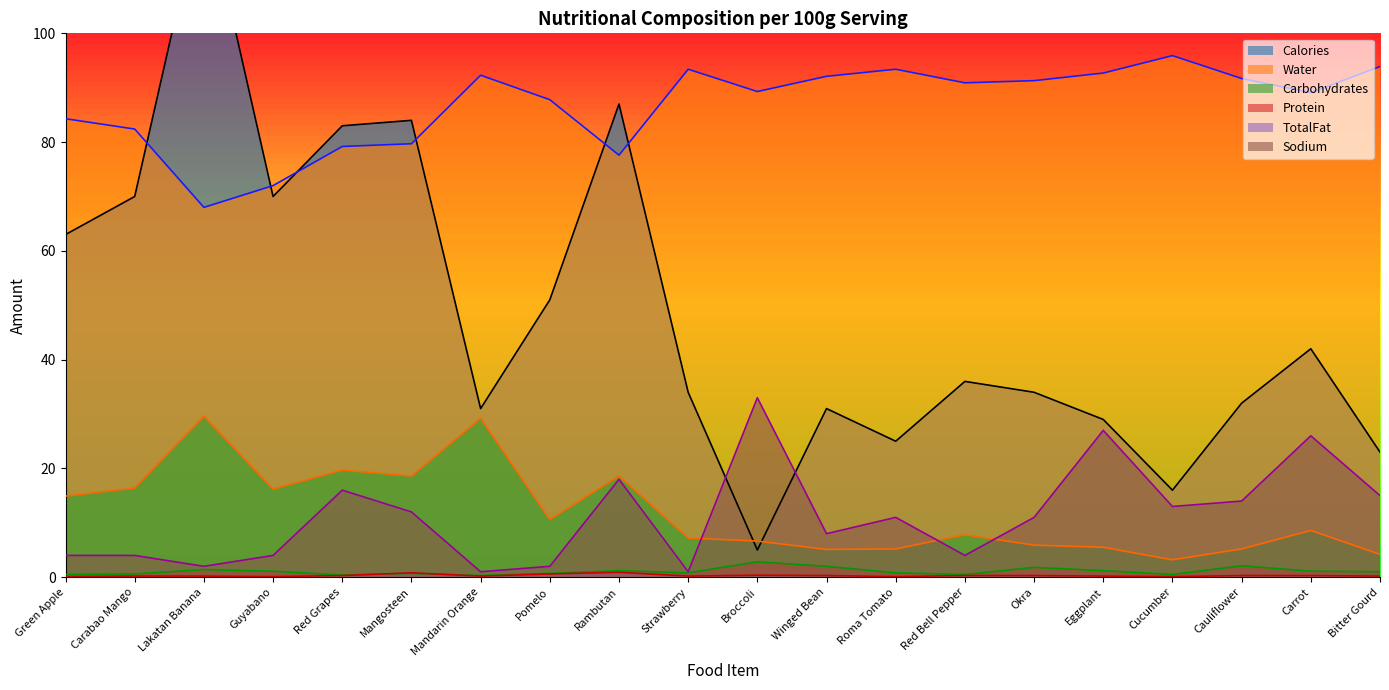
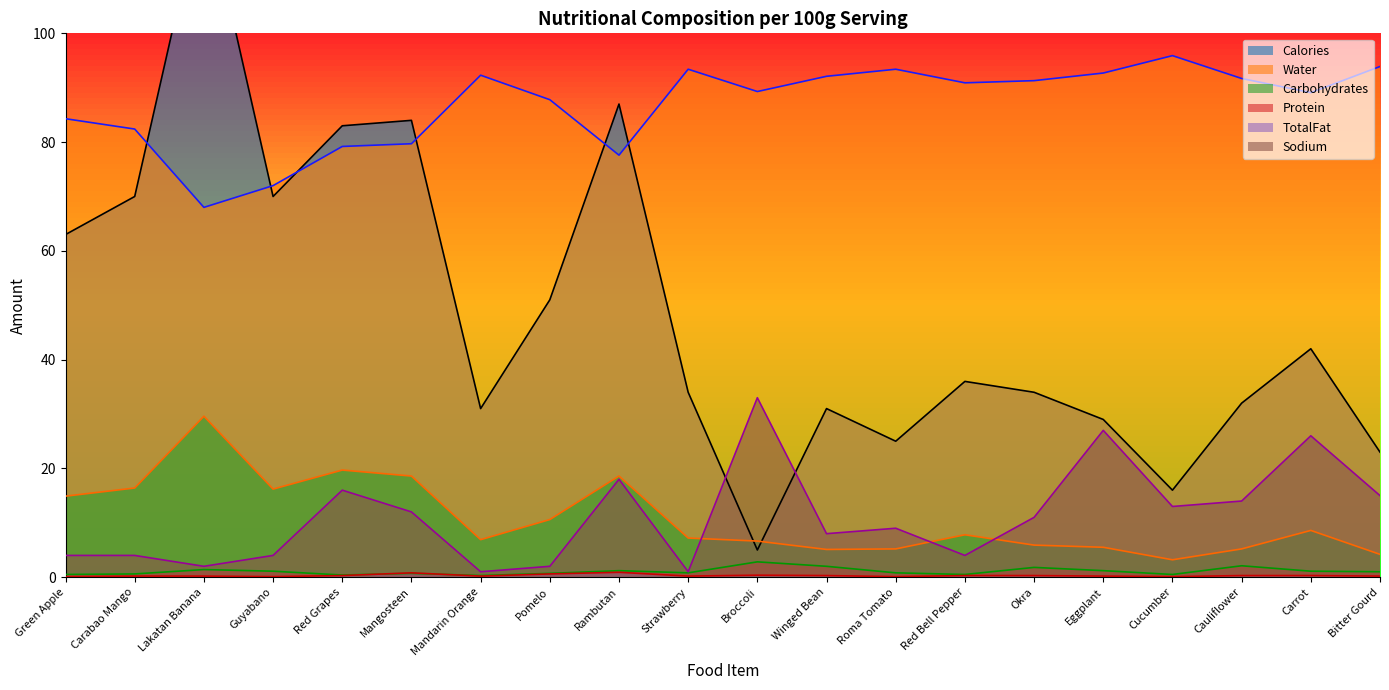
  {
    "Calories": {
      "Green Apple": 63,
      "Carabao Mango": 70,
      "Guyabano": 70,
      "Red Grapes": 83,
      "Mangosteen": 84,
      "Mandarin Orange": 31,
      "Pomelo": 51,
      "Rambutan": 87,
      "Strawberry": 34,
      "Broccoli": 5,
      "Winged Bean": 31,
      "Roma Tomato": 25,
      "Red Bell Pepper": 36,
      "Okra": 34,
      "Eggplant": 29,
      "Cucumber": 16,
      "Cauliflower": 32,
      "Carrot": 42,
      "Bitter Gourd": 23
    },
    "Water": {
      "Green Apple": 84,
      "Carabao Mango": 82,
      "Lakatan Banana": 68,
      "Guyabano": 72,
      "Red Grapes": 79,
      "Mangosteen": 80,
      "Mandarin Orange": 92,
      "Pomelo": 88,
      "Rambutan": 78,
      "Strawberry": 93,
      "Broccoli": 89,
      "Winged Bean": 92,
      "Roma Tomato": 93,
      "Red Bell Pepper": 91,
      "Okra": 91,
      "Eggplant": 93,
      "Cucumber": 96,
      "Cauliflower": 92,
      "Bitter Gourd": 94
    },
    "Carbohydrates": {
      "Green Apple": 15,
      "Carabao Mango": 16,
      "Lakatan Banana": 30,
      "Guyabano": 16,
      "Red Grapes": 20,
      "Mangosteen": 19,
-     "Mandarin Orange": 29,
+     "Mandarin Orange": 7,
      "Pomelo": 11,
      "Rambutan": 19,
      "Strawberry": 7,
      "Broccoli": 7,
      "Winged Bean": 5,
      "Roma Tomato": 5,
      "Red Bell Pepper": 8,
      "Okra": 6,
      "Eggplant": 6,
      "Cucumber": 3,
      "Cauliflower": 5,
      "Carrot": 9,
      "Bitter Gourd": 4
    },
    "Protein": {
      "Lakatan Banana": 1,
      "Guyabano": 1,
      "Broccoli": 3,
      "Winged Bean": 2,
      "Roma Tomato": 1,
      "Okra": 2,
      "Eggplant": 1,
      "Cauliflower": 2,
      "Carrot": 1,
      "Bitter Gourd": 1
    },
    "TotalFat": {
      "Lakatan Banana": 0,
      "Guyabano": 0,
      "Strawberry": 0,
      "Broccoli": 0,
      "Winged Bean": 0,
      "Roma Tomato": 0,
      "Okra": 0,
      "Eggplant": 0,
      "Cauliflower": 0,
      "Carrot": 0,
      "Bitter Gourd": 0
    },
    "Sodium": {
      "Green Apple": 4,
      "Carabao Mango": 4,
      "Lakatan Banana": 2,
      "Guyabano": 4,
      "Red Grapes": 16,
      "Mangosteen": 12,
      "Mandarin Orange": 1,
      "Pomelo": 2,
      "Rambutan": 18,
      "Broccoli": 33,
      "Winged Bean": 8,
-     "Roma Tomato": 11,
+     "Roma Tomato": 9,
      "Red Bell Pepper": 4,
      "Okra": 11,
      "Eggplant": 27,
      "Cucumber": 13,
      "Cauliflower": 14,
      "Carrot": 26,
      "Bitter Gourd": 15
    }
  }
